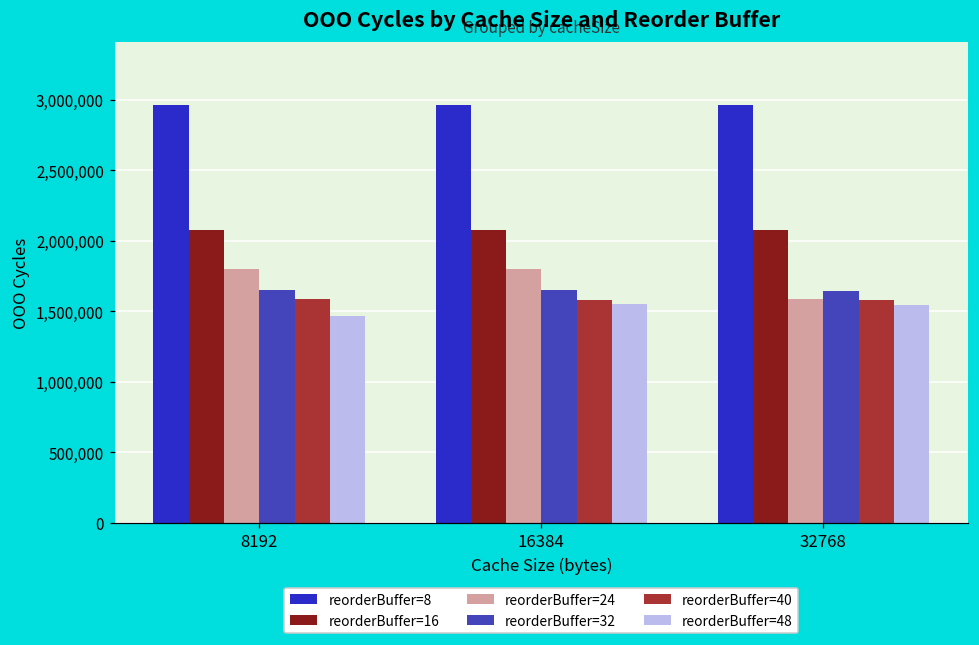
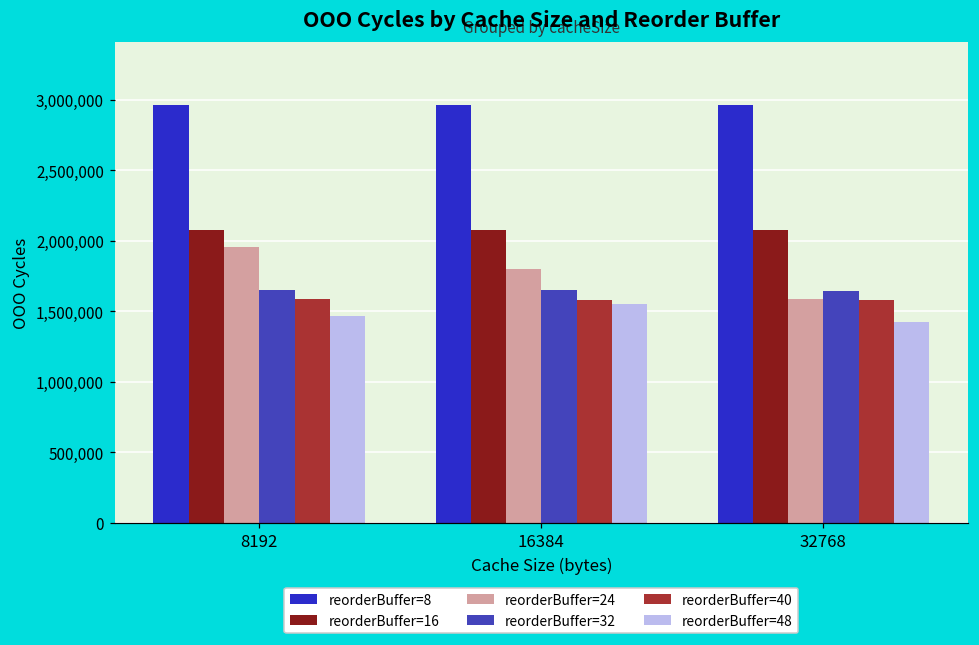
  {
    "reorderBuffer=24": {
-     "8192": "1,800,000",
+     "8192": "1,960,000",
      "16384": "1,800,000",
      "32768": "1,590,000"
    },
    "reorderBuffer=48": {
      "8192": "1,470,000",
      "16384": "1,550,000",
-     "32768": "1,550,000"
+     "32768": "1,430,000"
    }
  }
